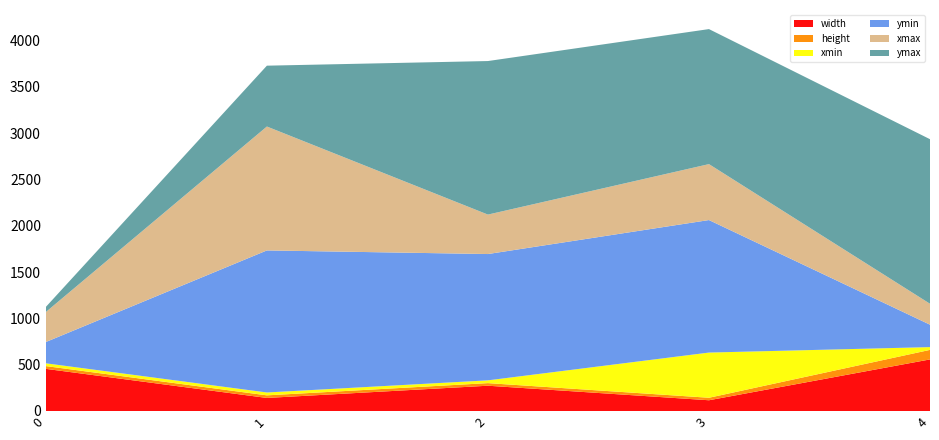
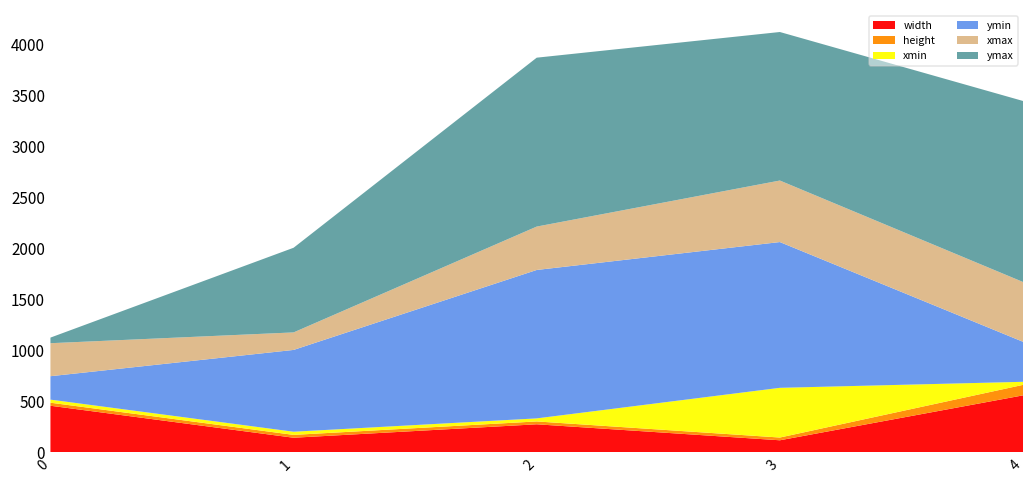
  {
    "width": {
      "0": 500,
      "1": 100,
      "2": 300,
      "4": 600
    },
    "height": {
      "0": 0,
      "1": 0,
      "2": 0,
      "4": 100
    },
    "xmin": {
      "0": 0,
      "1": 0,
      "2": 0,
      "3": 500,
      "4": 0
    },
    "ymin": {
      "0": 200,
-     "1": 1500,
-     "2": 1400,
+     "1": 800,
+     "2": 1500,
      "3": 1400,
-     "4": 200
+     "4": 400
    },
    "xmax": {
      "0": 300,
-     "1": 1300,
+     "1": 200,
      "2": 400,
      "3": 600,
-     "4": 200
+     "4": 600
    },
    "ymax": {
      "0": 100,
-     "1": 700,
+     "1": 800,
      "2": 1700,
      "3": 1500,
      "4": 1800
    }
  }
